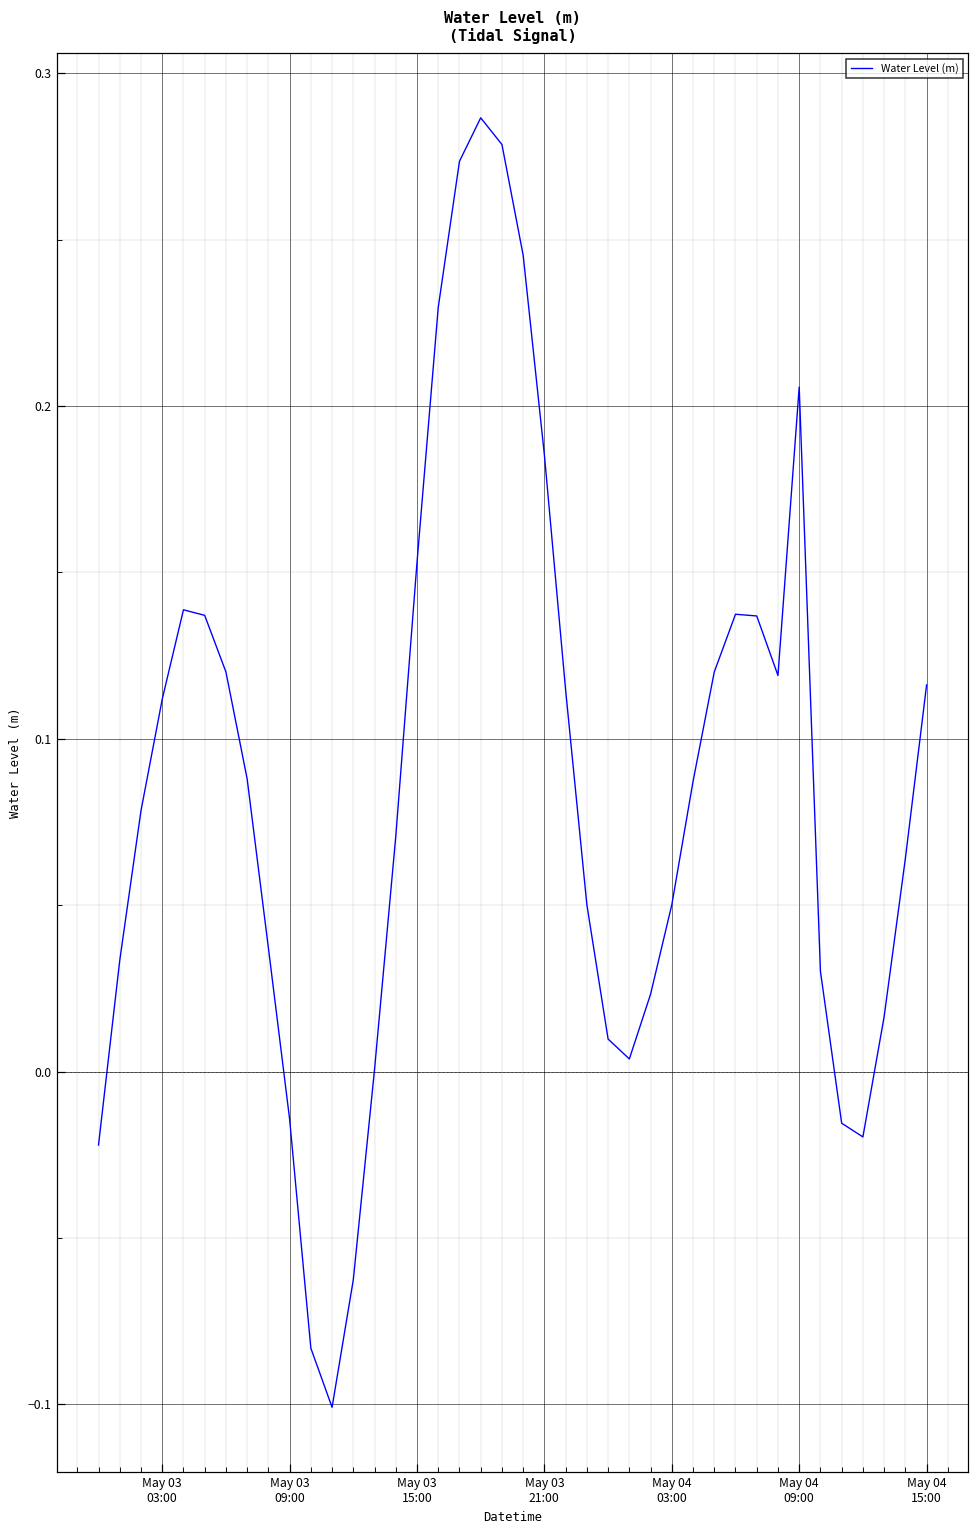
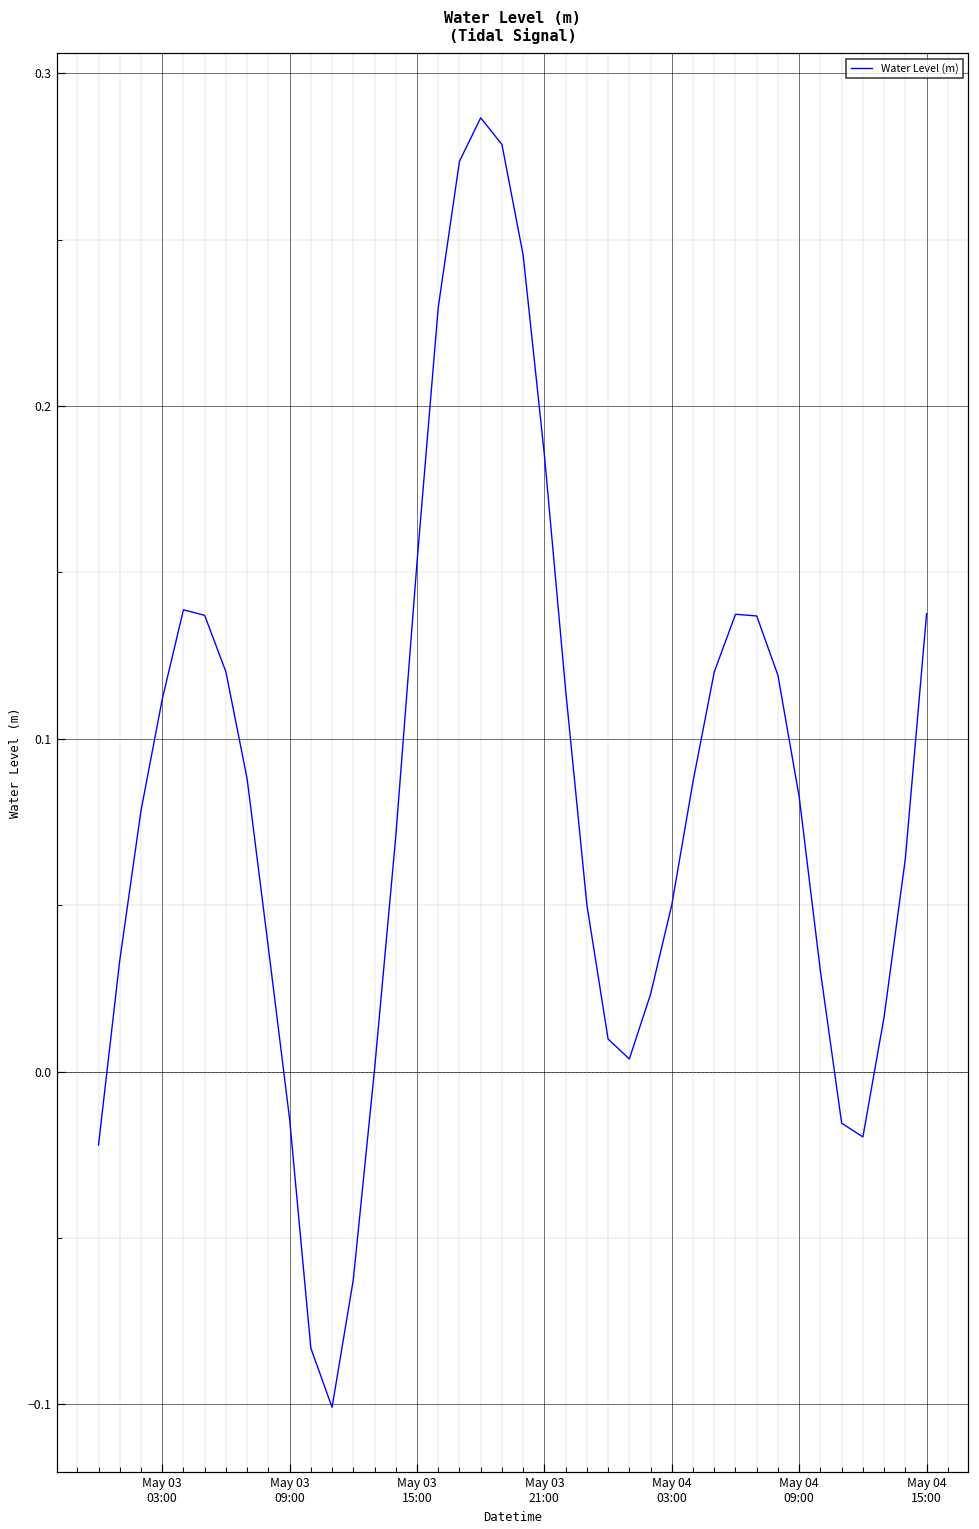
  {
    "May 03 03:00": 0.112,
    "May 03 09:00": -0.014,
    "May 03 15:00": 0.153,
    "May 03 21:00": 0.185,
    "May 04 03:00": 0.050,
-   "May 04 09:00": 0.206,
-   "May 04 15:00": 0.116
+   "May 04 09:00": 0.083,
+   "May 04 15:00": 0.138
  }
